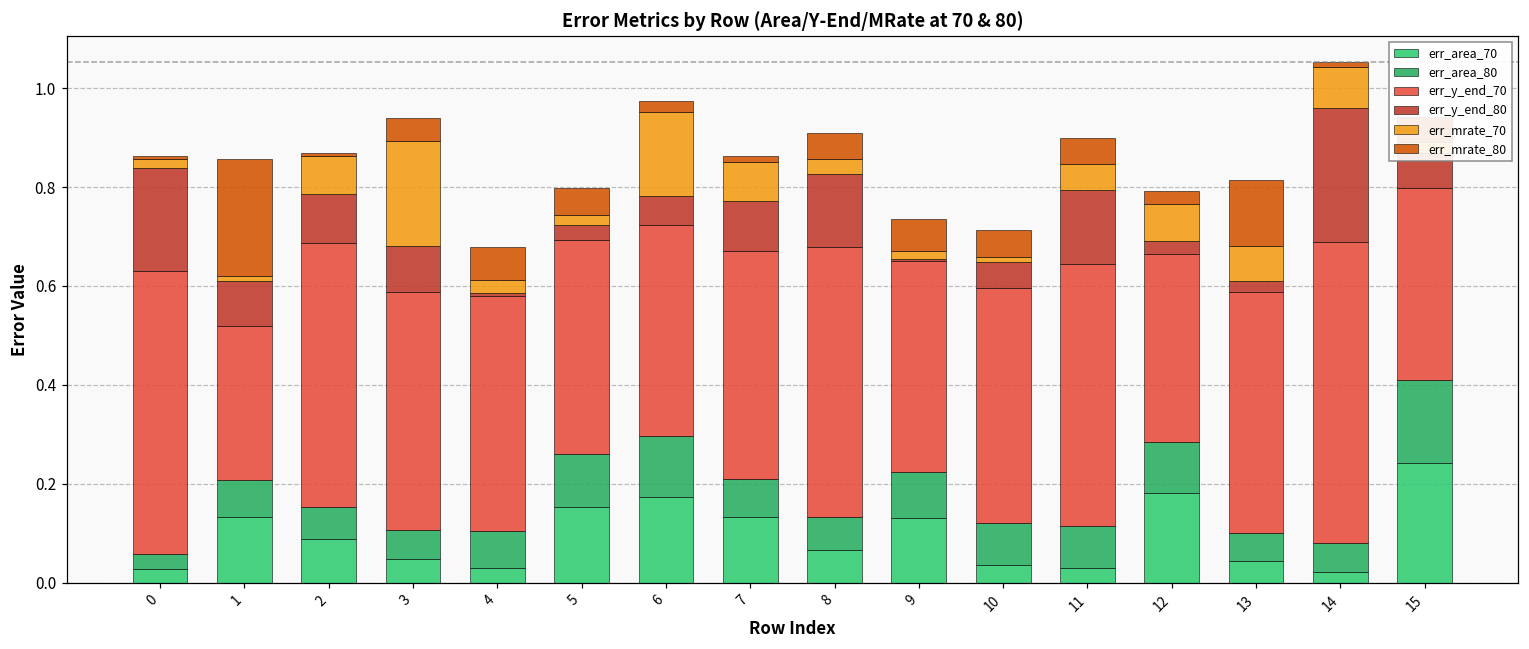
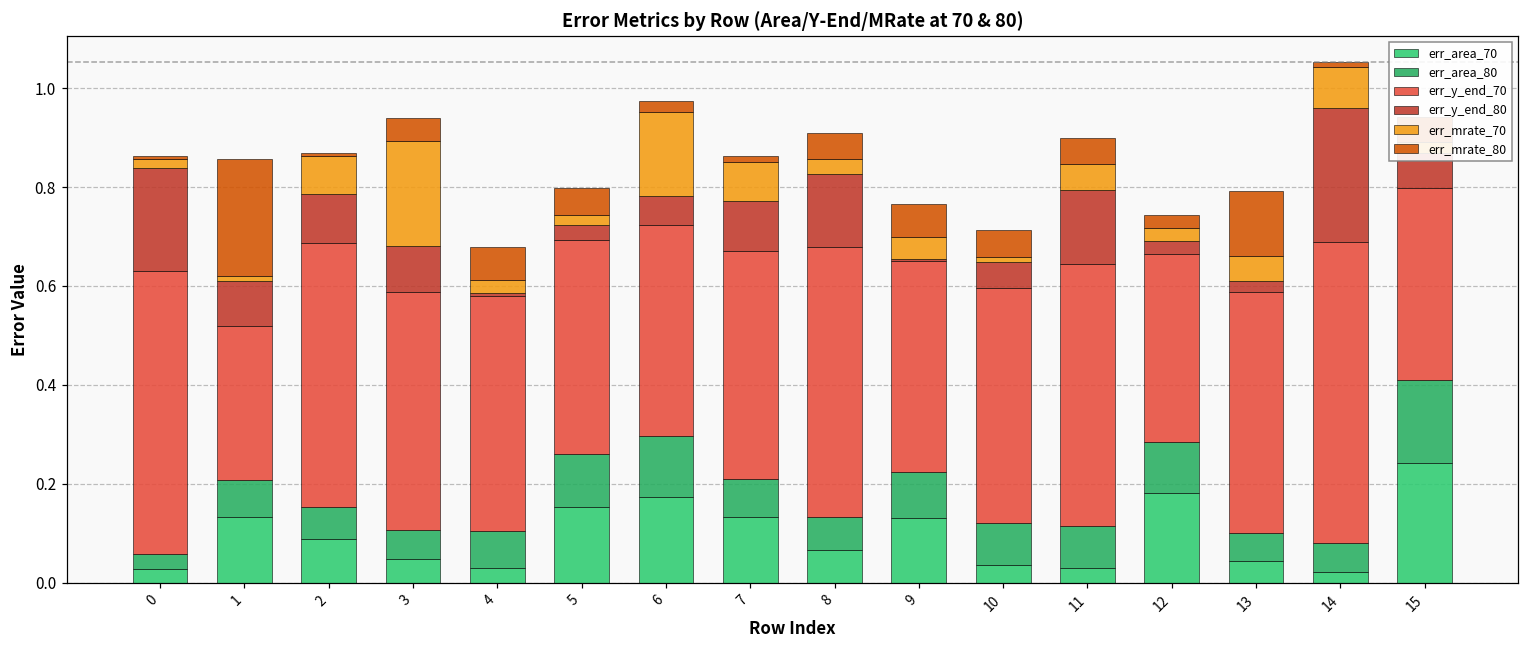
  {
    "err_mrate_70": {
      "0": 0.02,
      "1": 0.01,
      "2": 0.08,
      "3": 0.21,
      "4": 0.03,
      "5": 0.02,
      "6": 0.17,
      "7": 0.08,
      "8": 0.03,
-     "9": 0.01,
+     "9": 0.04,
      "10": 0.01,
      "11": 0.05,
-     "12": 0.07,
-     "13": 0.07,
+     "12": 0.03,
+     "13": 0.05,
      "14": 0.08
    }
  }
